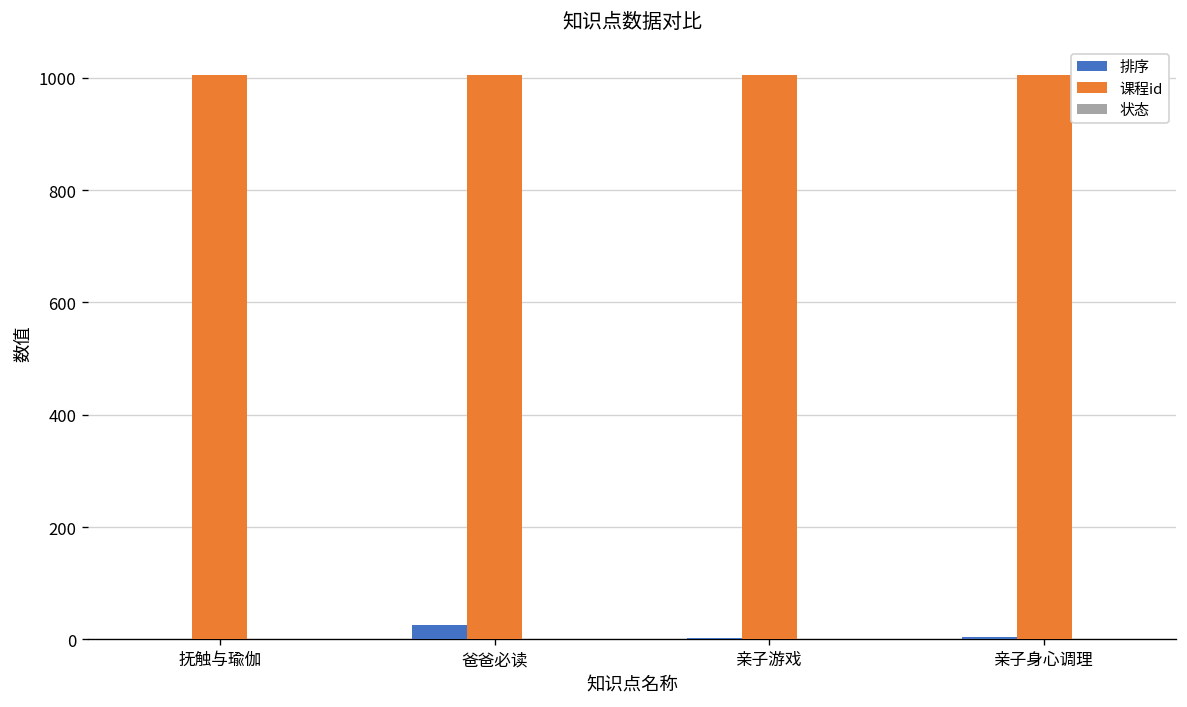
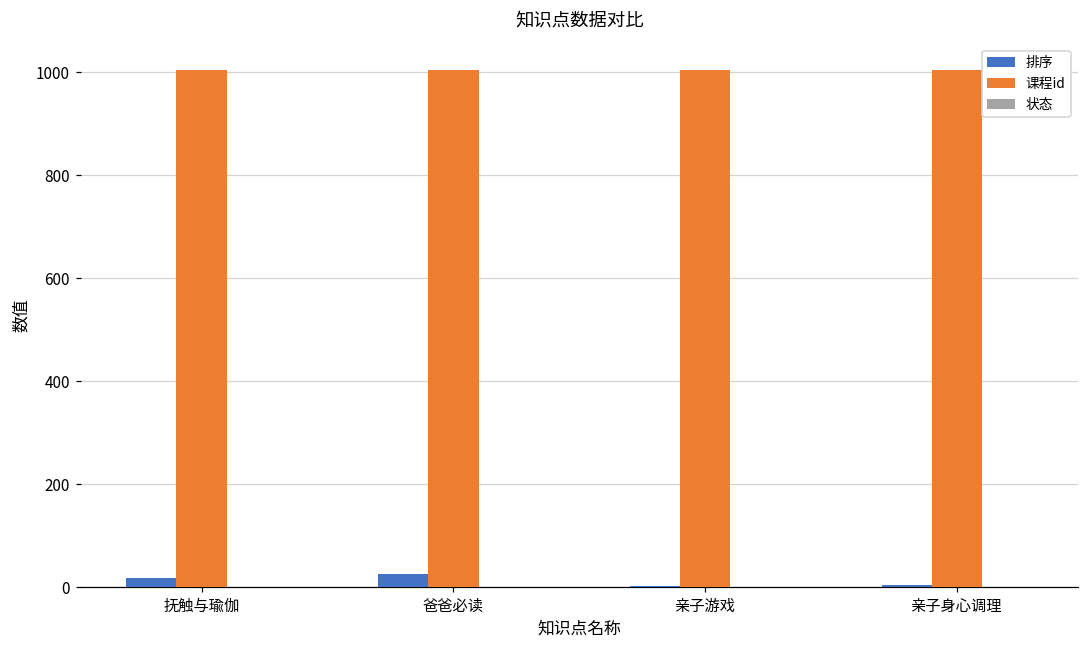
  {
    "排序": {
-     "抚触与瑜伽": 0,
+     "抚触与瑜伽": 20,
      "爸爸必读": 30
    },
    "课程id": {
      "抚触与瑜伽": 1010,
      "爸爸必读": 1010,
      "亲子游戏": 1010,
      "亲子身心调理": 1010
    }
  }
